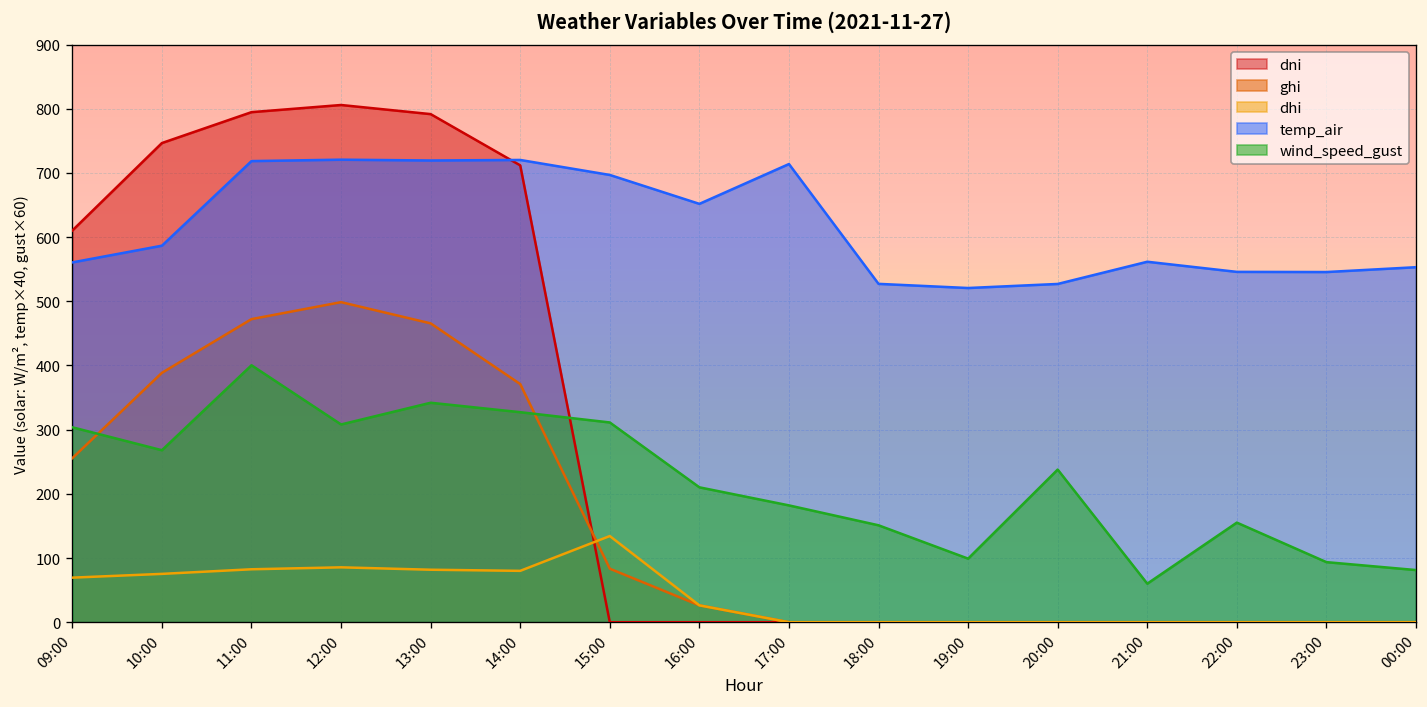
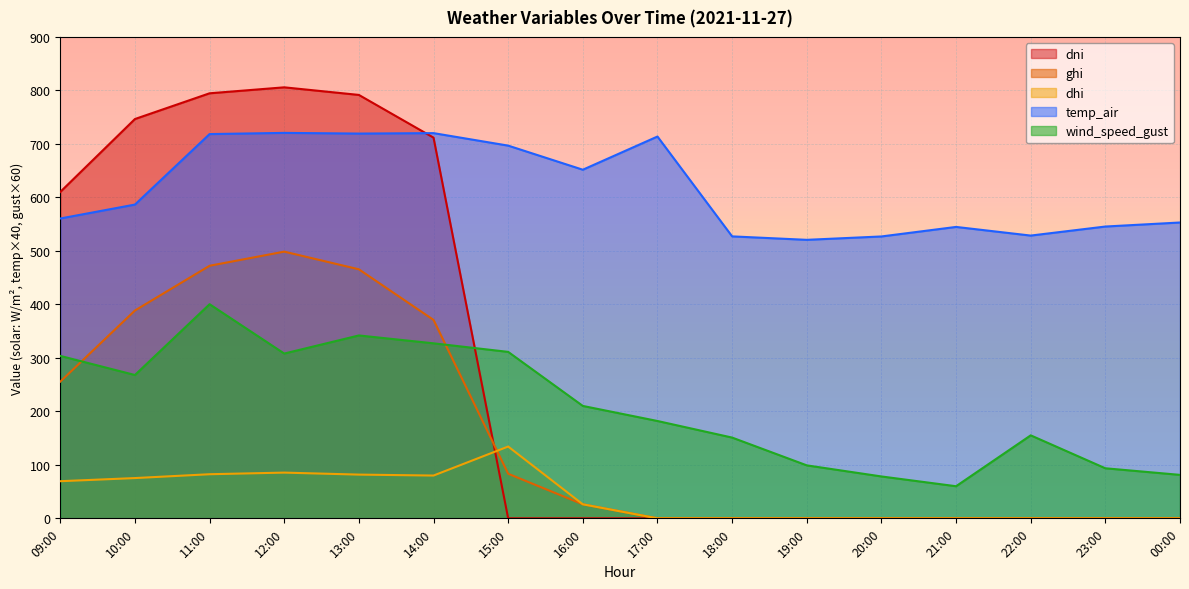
  {
    "dhi": {
      "09:00": 70,
      "10:00": 80,
      "11:00": 80,
      "12:00": 90,
      "13:00": 80,
      "14:00": 80,
      "15:00": 130
    },
    "temp_air": {
      "09:00": 560,
      "10:00": 590,
      "11:00": 720,
      "12:00": 720,
      "13:00": 720,
      "14:00": 720,
      "15:00": 700,
      "16:00": 650,
      "17:00": 710,
      "18:00": 530,
      "19:00": 520,
      "20:00": 530,
-     "21:00": 560,
-     "22:00": 550,
+     "21:00": 540,
+     "22:00": 530,
      "23:00": 550,
      "00:00": 550
    },
    "wind_speed_gust": {
      "09:00": 300,
      "10:00": 270,
      "11:00": 400,
      "12:00": 310,
      "13:00": 340,
      "14:00": 330,
      "15:00": 310,
      "16:00": 210,
      "17:00": 180,
      "18:00": 150,
      "19:00": 100,
-     "20:00": 240,
+     "20:00": 80,
      "21:00": 60,
      "22:00": 160,
      "23:00": 90,
      "00:00": 80
    }
  }
